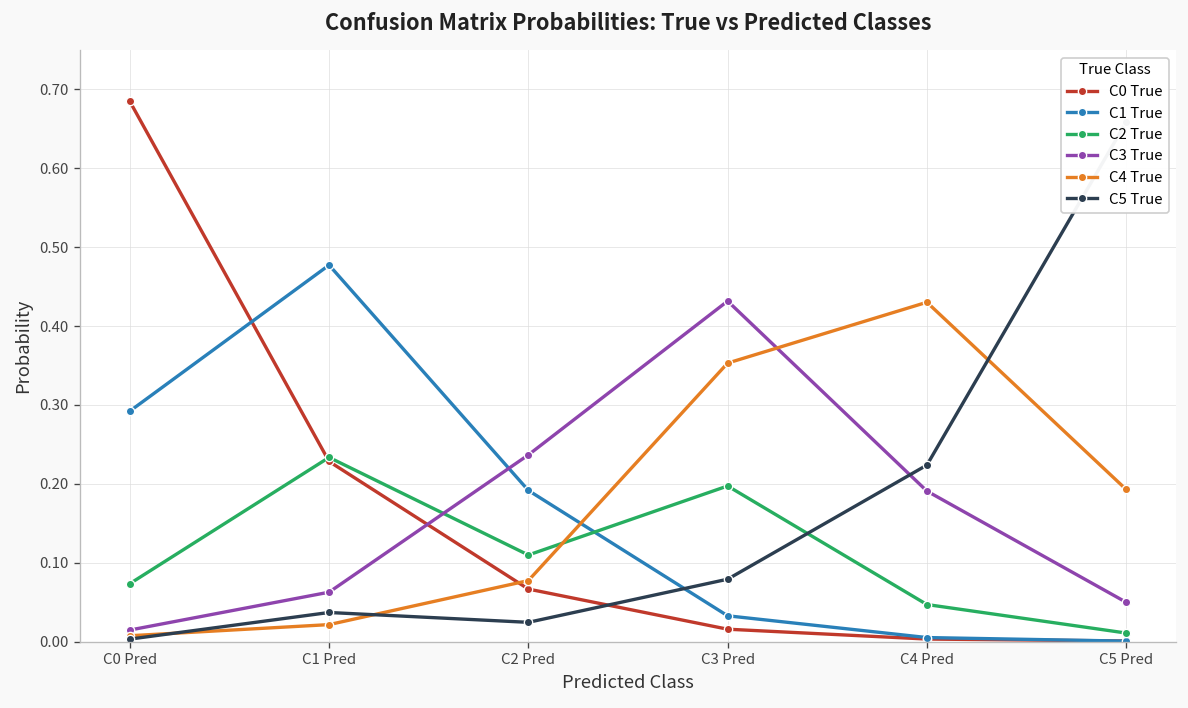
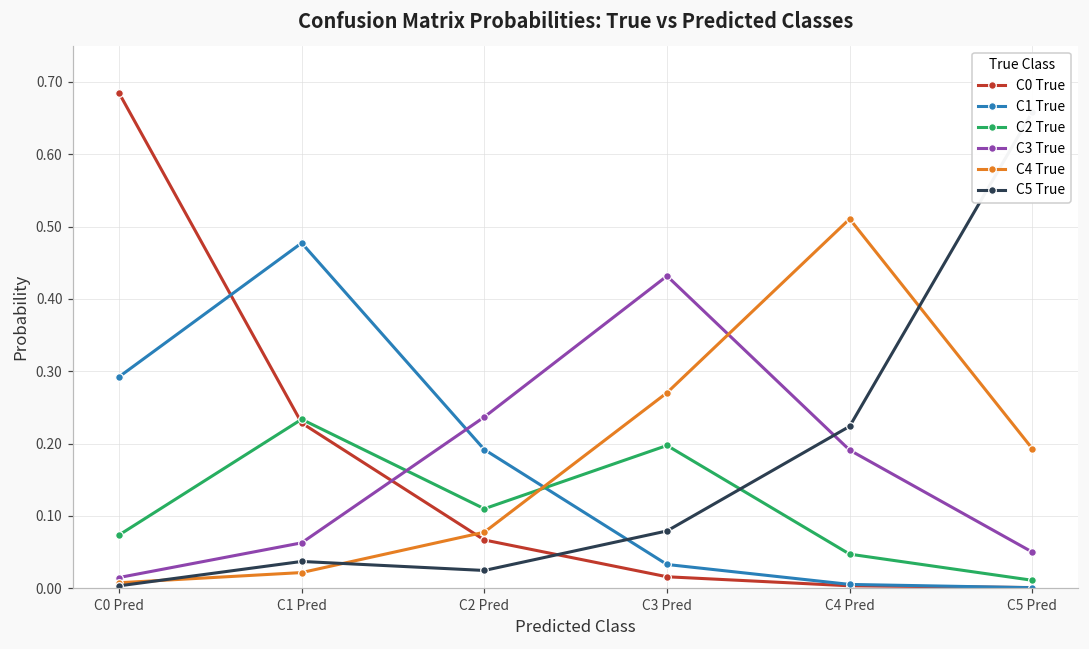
  {
    "C0 True": {
      "C0 Pred": 0.68,
      "C1 Pred": 0.23,
      "C2 Pred": 0.07,
      "C3 Pred": 0.02
    },
    "C1 True": {
      "C0 Pred": 0.29,
      "C1 Pred": 0.48,
      "C2 Pred": 0.19,
      "C3 Pred": 0.03
    },
    "C2 True": {
      "C0 Pred": 0.07,
      "C1 Pred": 0.23,
      "C2 Pred": 0.11,
      "C3 Pred": 0.20,
      "C4 Pred": 0.05,
      "C5 Pred": 0.01
    },
    "C3 True": {
      "C0 Pred": 0.01,
      "C1 Pred": 0.06,
      "C2 Pred": 0.24,
      "C3 Pred": 0.43,
      "C4 Pred": 0.19,
      "C5 Pred": 0.05
    },
    "C4 True": {
      "C0 Pred": 0.01,
      "C1 Pred": 0.02,
      "C2 Pred": 0.08,
-     "C3 Pred": 0.35,
-     "C4 Pred": 0.43,
+     "C3 Pred": 0.27,
+     "C4 Pred": 0.51,
      "C5 Pred": 0.19
    },
    "C5 True": {
      "C0 Pred": 0.00,
      "C1 Pred": 0.04,
      "C2 Pred": 0.02,
      "C3 Pred": 0.08,
      "C4 Pred": 0.22
    }
  }
